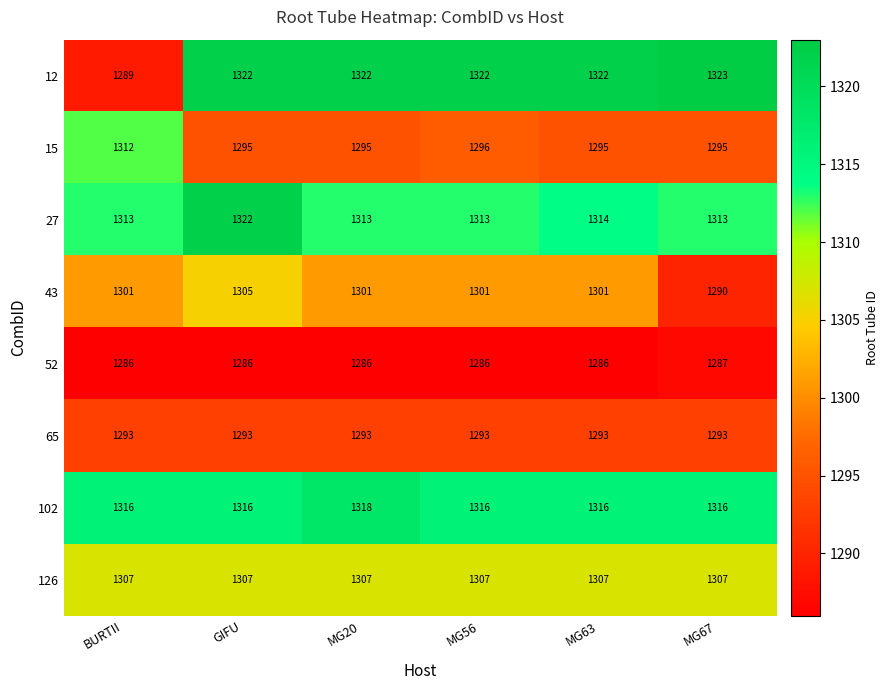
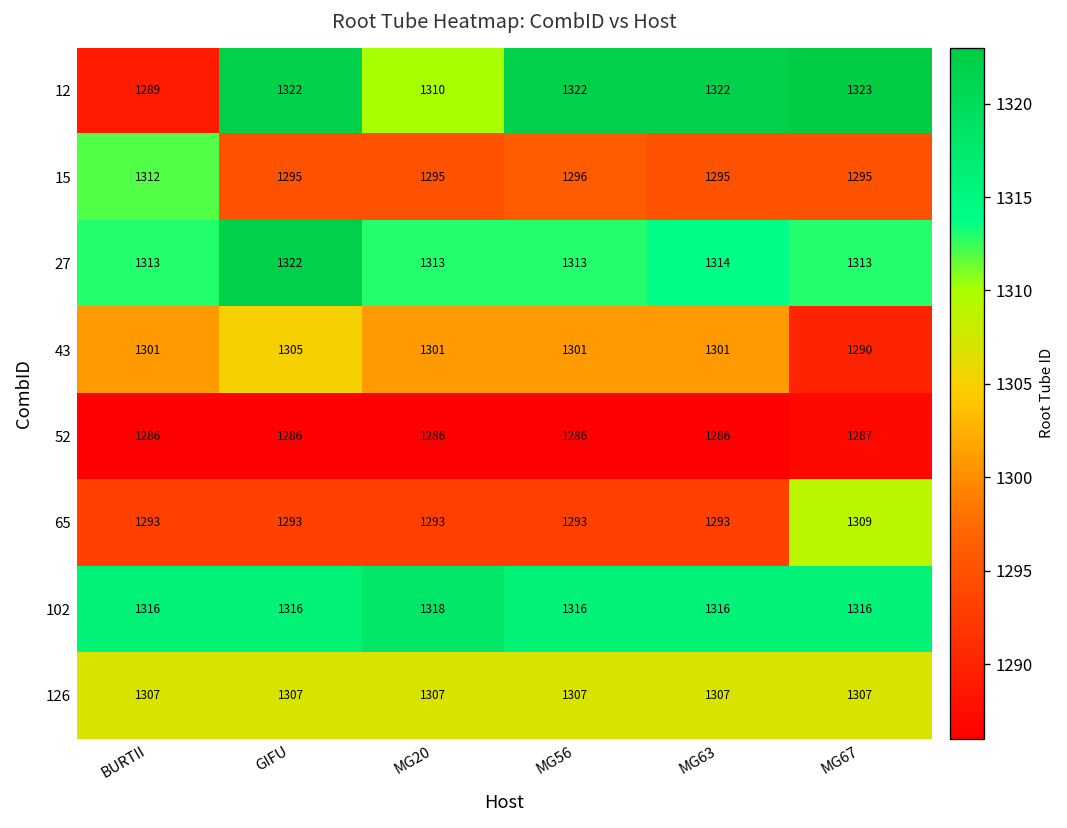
  {
    "12": {
      "BURTII": 1289,
      "GIFU": 1322,
-     "MG20": 1322,
+     "MG20": 1310,
      "MG56": 1322,
      "MG63": 1322,
      "MG67": 1323
    },
    "15": {
      "BURTII": 1312,
      "GIFU": 1295,
      "MG20": 1295,
      "MG56": 1296,
      "MG63": 1295,
      "MG67": 1295
    },
    "27": {
      "BURTII": 1313,
      "GIFU": 1322,
      "MG20": 1313,
      "MG56": 1313,
      "MG63": 1314,
      "MG67": 1313
    },
    "43": {
      "BURTII": 1301,
      "GIFU": 1305,
      "MG20": 1301,
      "MG56": 1301,
      "MG63": 1301,
      "MG67": 1290
    },
    "52": {
      "BURTII": 1286,
      "GIFU": 1286,
      "MG20": 1286,
      "MG56": 1286,
      "MG63": 1286,
      "MG67": 1287
    },
    "65": {
      "BURTII": 1293,
      "GIFU": 1293,
      "MG20": 1293,
      "MG56": 1293,
      "MG63": 1293,
-     "MG67": 1293
+     "MG67": 1309
    },
    "102": {
      "BURTII": 1316,
      "GIFU": 1316,
      "MG20": 1318,
      "MG56": 1316,
      "MG63": 1316,
      "MG67": 1316
    },
    "126": {
      "BURTII": 1307,
      "GIFU": 1307,
      "MG20": 1307,
      "MG56": 1307,
      "MG63": 1307,
      "MG67": 1307
    }
  }
